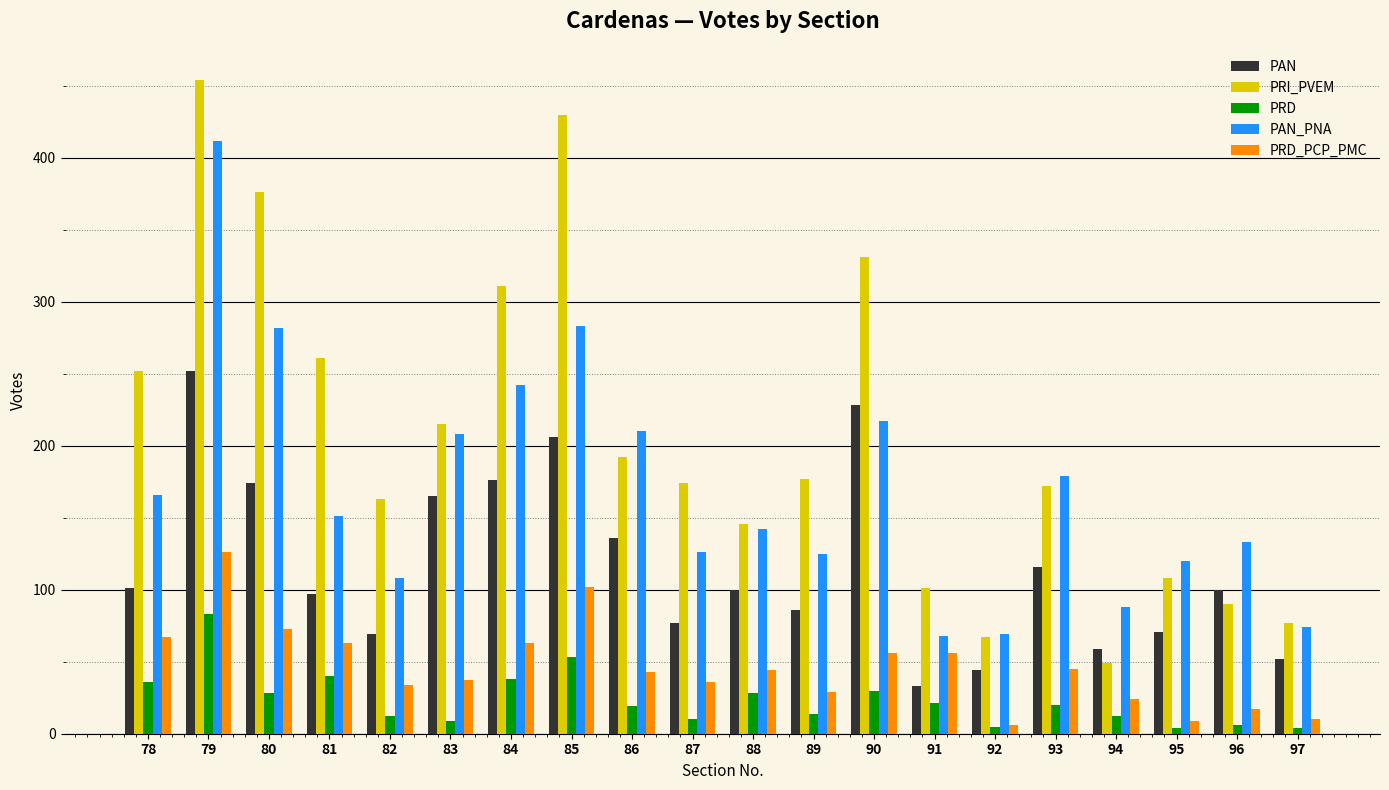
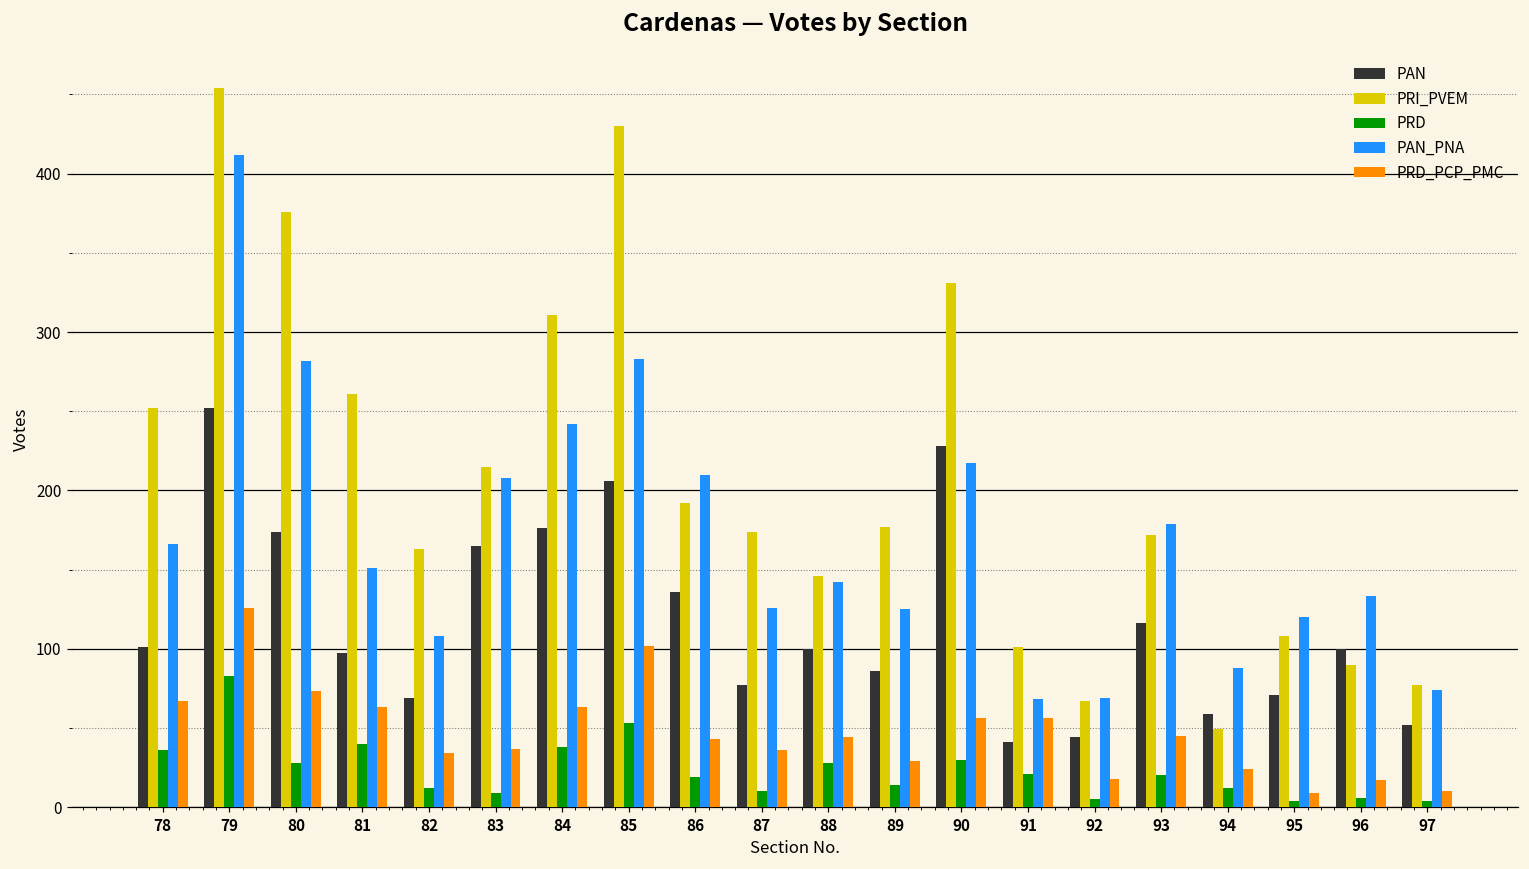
  {
    "PAN": {
      "78": 101,
      "79": 252,
      "80": 174,
      "81": 97,
      "82": 69,
      "83": 165,
      "84": 176,
      "85": 206,
      "86": 136,
      "87": 77,
      "88": 100,
      "89": 86,
      "90": 228,
-     "91": 33,
+     "91": 41,
      "92": 44,
      "93": 116,
      "94": 59,
      "95": 71,
      "96": 100,
      "97": 52
    },
    "PRI_PVEM": {
      "78": 252,
      "79": 454,
      "80": 376,
      "81": 261,
      "82": 163,
      "83": 215,
      "84": 311,
      "85": 430,
      "86": 192,
      "87": 174,
      "88": 146,
      "89": 177,
      "90": 331,
      "91": 101,
      "92": 67,
      "93": 172,
      "94": 49,
      "95": 108,
      "96": 90,
      "97": 77
    },
    "PRD": {
      "78": 36,
      "79": 83,
      "80": 28,
      "81": 40,
      "82": 12,
      "83": 9,
      "84": 38,
      "85": 53,
      "86": 19,
      "87": 10,
      "88": 28,
      "89": 14,
      "90": 30,
      "91": 21,
      "92": 5,
      "93": 20,
      "94": 12,
      "95": 4,
      "96": 6,
      "97": 4
    },
    "PAN_PNA": {
      "78": 166,
      "79": 412,
      "80": 282,
      "81": 151,
      "82": 108,
      "83": 208,
      "84": 242,
      "85": 283,
      "86": 210,
      "87": 126,
      "88": 142,
      "89": 125,
      "90": 217,
      "91": 68,
      "92": 69,
      "93": 179,
      "94": 88,
      "95": 120,
      "96": 133,
      "97": 74
    },
    "PRD_PCP_PMC": {
      "78": 67,
      "79": 126,
      "80": 73,
      "81": 63,
      "82": 34,
      "83": 37,
      "84": 63,
      "85": 102,
      "86": 43,
      "87": 36,
      "88": 44,
      "89": 29,
      "90": 56,
      "91": 56,
-     "92": 6,
+     "92": 18,
      "93": 45,
      "94": 24,
      "95": 9,
      "96": 17,
      "97": 10
    }
  }
